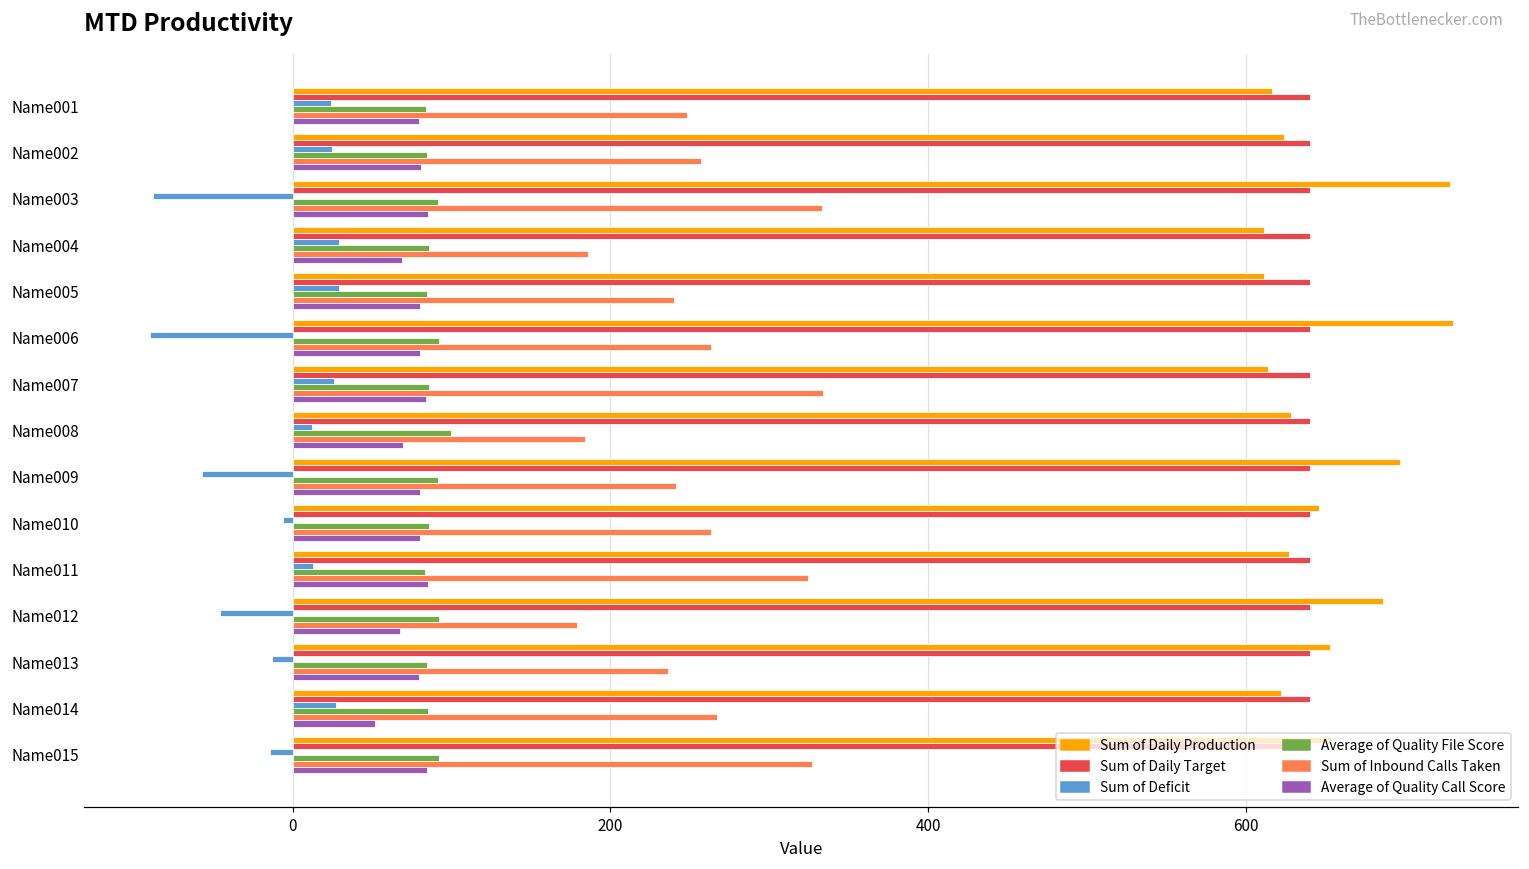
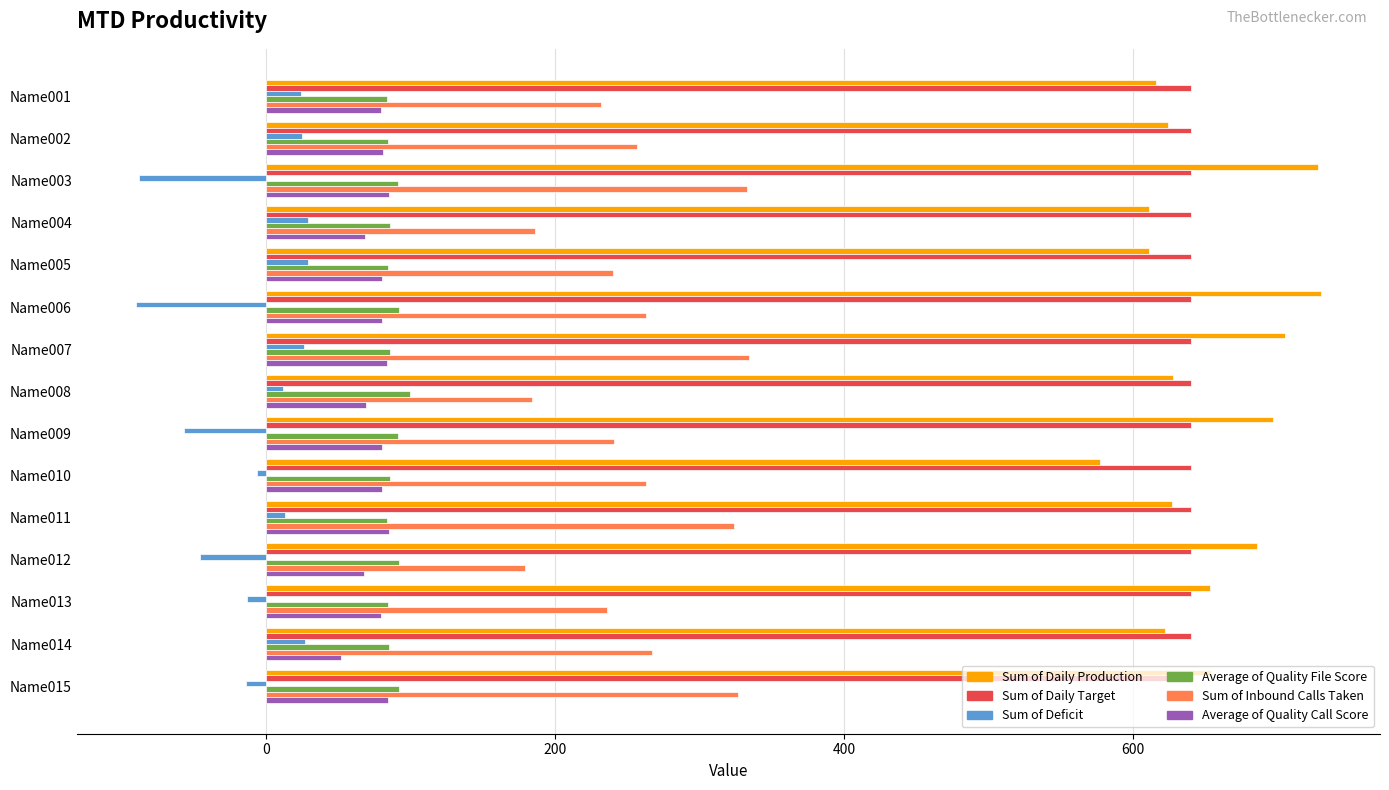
  {
    "Sum of Daily Production": {
      "Name001": 616,
      "Name002": 624,
      "Name003": 728,
      "Name004": 611,
      "Name005": 611,
      "Name006": 730,
-     "Name007": 614,
+     "Name007": 705,
      "Name008": 628,
      "Name009": 697,
-     "Name010": 646,
+     "Name010": 577,
      "Name011": 627,
      "Name012": 686,
      "Name013": 653,
      "Name014": 622
    },
    "Sum of Daily Target": {
      "Name001": 640,
      "Name002": 640,
      "Name003": 640,
      "Name004": 640,
      "Name005": 640,
      "Name006": 640,
      "Name007": 640,
      "Name008": 640,
      "Name009": 640,
      "Name010": 640,
      "Name011": 640,
      "Name012": 640,
      "Name013": 640,
      "Name014": 640
    },
    "Sum of Deficit": {
      "Name001": 24,
      "Name002": 25,
      "Name003": -88,
      "Name004": 29,
      "Name005": 29,
      "Name006": -90,
      "Name007": 26,
      "Name008": 12,
      "Name009": -57,
      "Name010": -6,
      "Name011": 13,
      "Name012": -46,
      "Name013": -13,
      "Name014": 27,
      "Name015": -14
    },
    "Average of Quality File Score": {
      "Name001": 84,
      "Name002": 85,
      "Name003": 91,
      "Name004": 86,
      "Name005": 84,
      "Name006": 92,
      "Name007": 86,
      "Name008": 100,
      "Name009": 92,
      "Name010": 86,
      "Name011": 84,
      "Name012": 92,
      "Name013": 85,
      "Name014": 85,
      "Name015": 92
    },
    "Sum of Inbound Calls Taken": {
-     "Name001": 248,
+     "Name001": 232,
      "Name002": 257,
      "Name003": 333,
      "Name004": 186,
      "Name005": 240,
      "Name006": 263,
      "Name007": 334,
      "Name008": 184,
      "Name009": 241,
      "Name010": 263,
      "Name011": 324,
      "Name012": 179,
      "Name013": 236,
      "Name014": 267,
      "Name015": 327
    },
    "Average of Quality Call Score": {
      "Name001": 79,
      "Name002": 81,
      "Name003": 85,
      "Name004": 69,
      "Name005": 80,
      "Name006": 80,
      "Name007": 84,
      "Name008": 69,
      "Name009": 80,
      "Name010": 80,
      "Name011": 85,
      "Name012": 68,
      "Name013": 79,
      "Name014": 52,
      "Name015": 85
    }
  }
